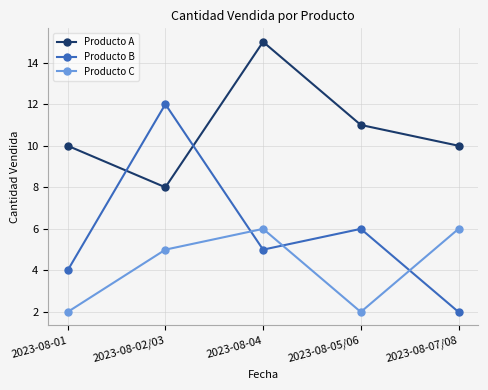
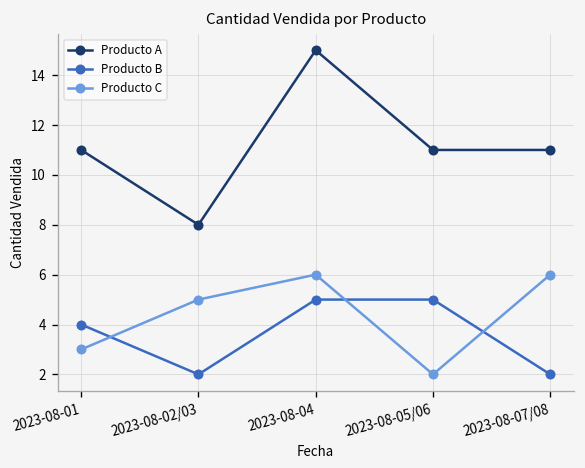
  {
    "Producto A": {
-     "2023-08-01": 10,
+     "2023-08-01": 11,
      "2023-08-02/03": 8,
      "2023-08-04": 15,
      "2023-08-05/06": 11,
-     "2023-08-07/08": 10
+     "2023-08-07/08": 11
    },
    "Producto B": {
      "2023-08-01": 4,
-     "2023-08-02/03": 12,
+     "2023-08-02/03": 2,
      "2023-08-04": 5,
-     "2023-08-05/06": 6,
+     "2023-08-05/06": 5,
      "2023-08-07/08": 2
    },
    "Producto C": {
-     "2023-08-01": 2,
+     "2023-08-01": 3,
      "2023-08-02/03": 5,
      "2023-08-04": 6,
      "2023-08-05/06": 2,
      "2023-08-07/08": 6
    }
  }
